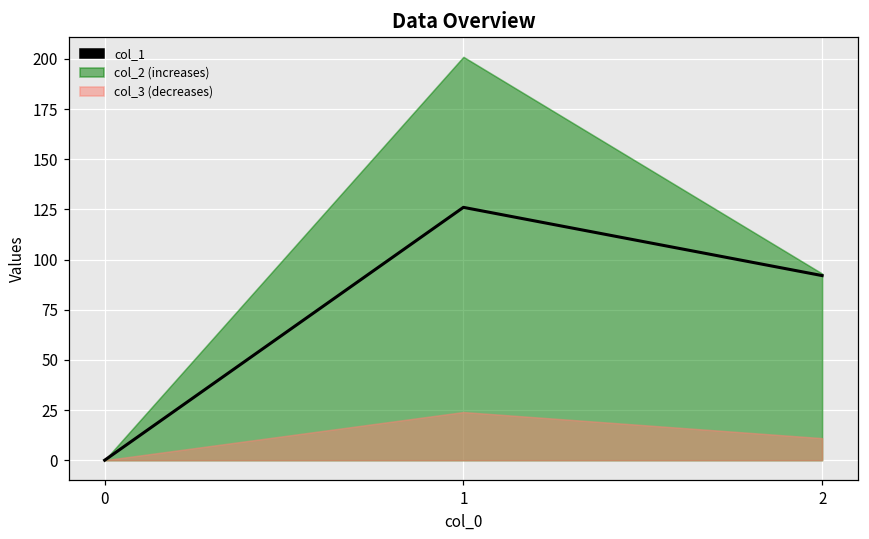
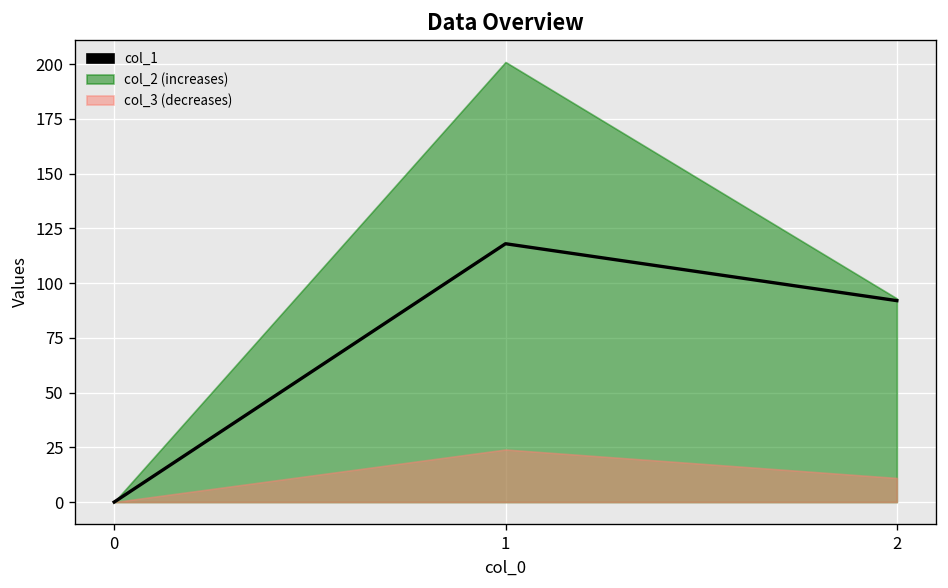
  {
    "col_1": {
-     "1": 126
+     "1": 118
    }
  }
